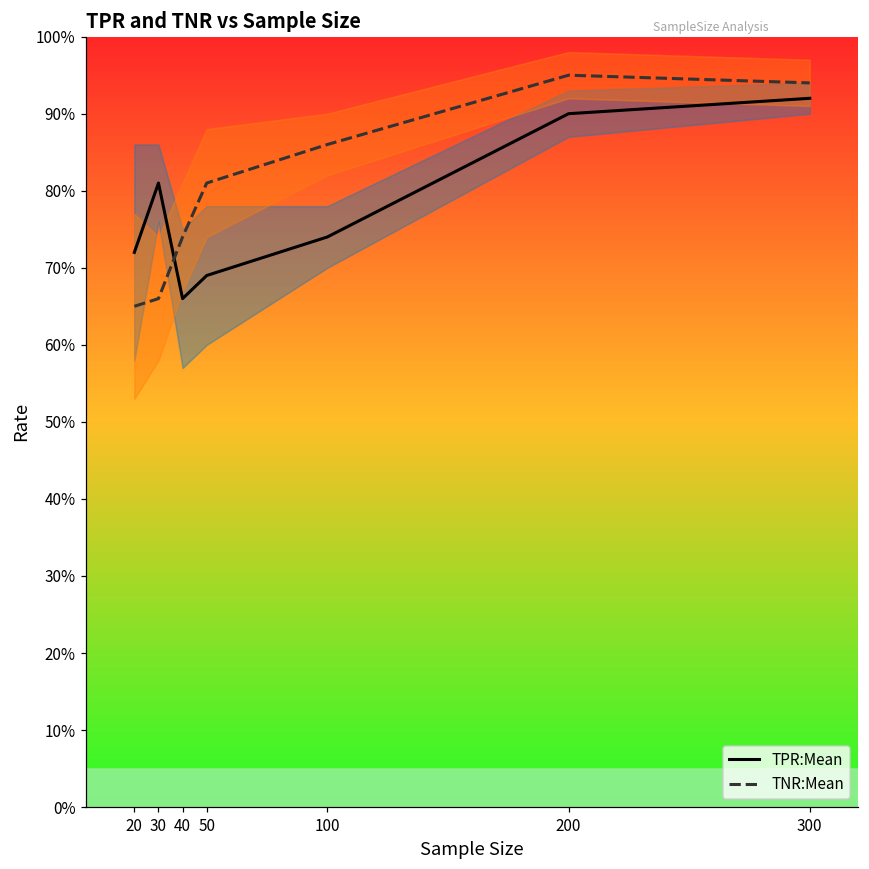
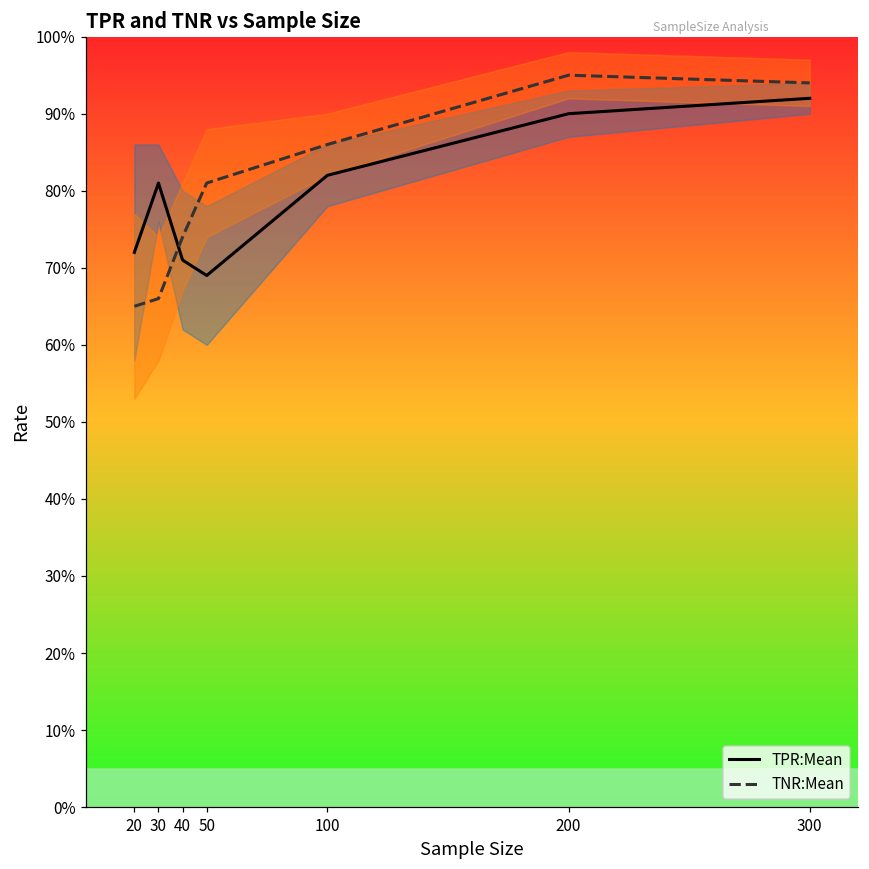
  {
    "TPR:Mean": {
      "20": "72%",
      "30": "81%",
-     "40": "66%",
+     "40": "71%",
      "50": "69%",
-     "100": "74%",
+     "100": "82%",
      "200": "90%",
      "300": "92%"
    },
    "TNR:Mean": {
      "20": "65%",
      "30": "66%",
      "40": "74%",
      "50": "81%",
      "200": "95%"
    }
  }
